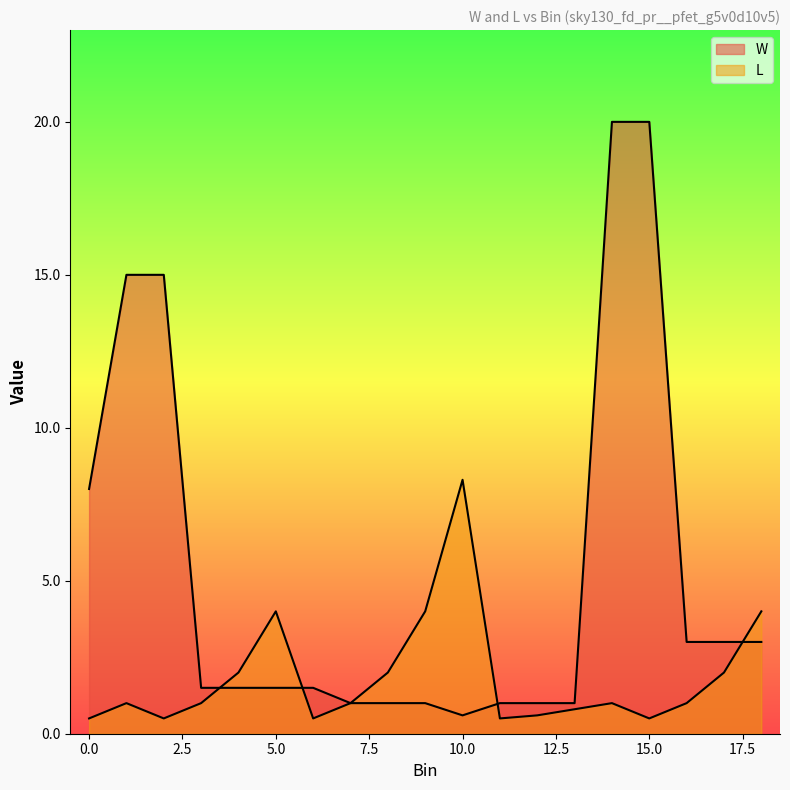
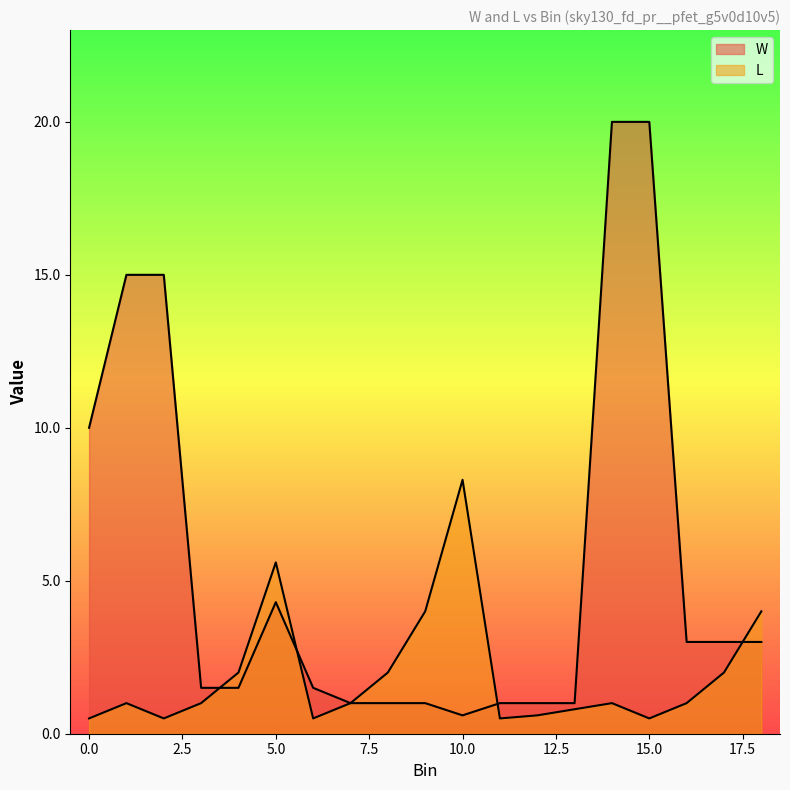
  {
    "W": {
-     "0.0": 8,
-     "5.0": 1.5,
+     "0.0": 10,
+     "5.0": 4.3,
      "10.0": 0.6,
      "15.0": 20.0
    },
    "L": {
      "0.0": 0.5,
-     "5.0": 4.0,
+     "5.0": 5.6,
      "10.0": 8.3,
      "15.0": 0.5
    }
  }
